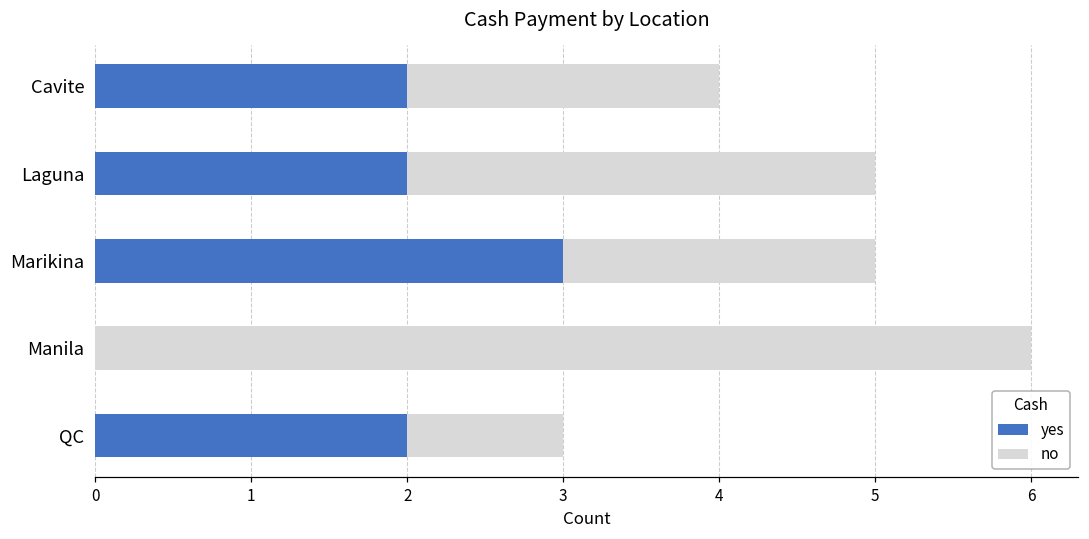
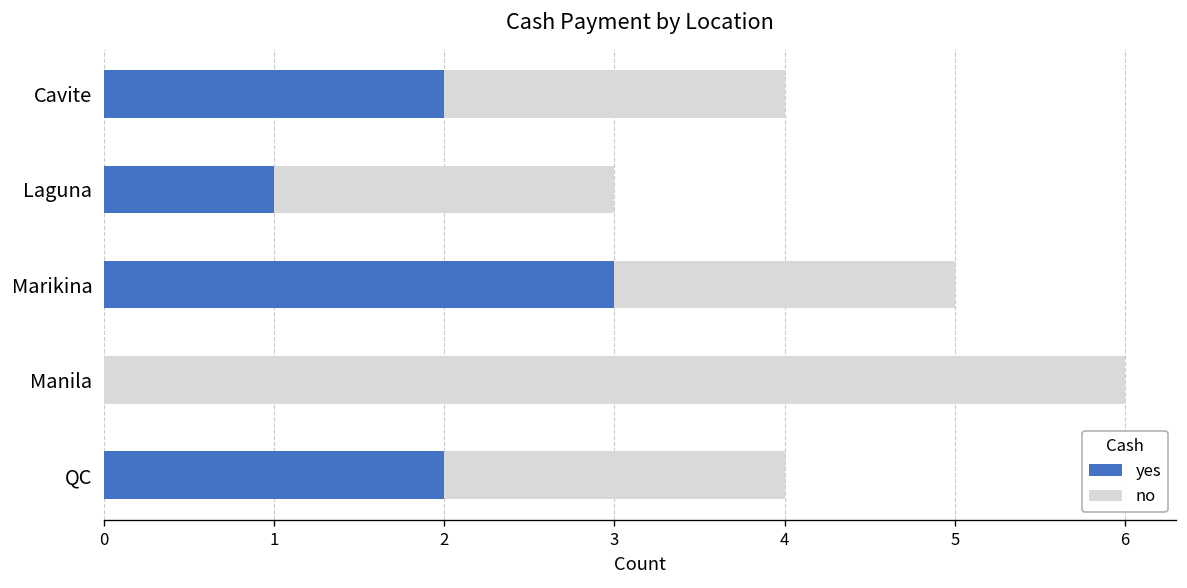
  {
    "yes": {
      "Cavite": 2,
-     "Laguna": 2,
+     "Laguna": 1,
      "Marikina": 3,
      "Manila": 0,
      "QC": 2
    },
    "no": {
      "Cavite": 2,
-     "Laguna": 3,
+     "Laguna": 2,
      "Marikina": 2,
      "Manila": 6,
-     "QC": 1
+     "QC": 2
    }
  }
